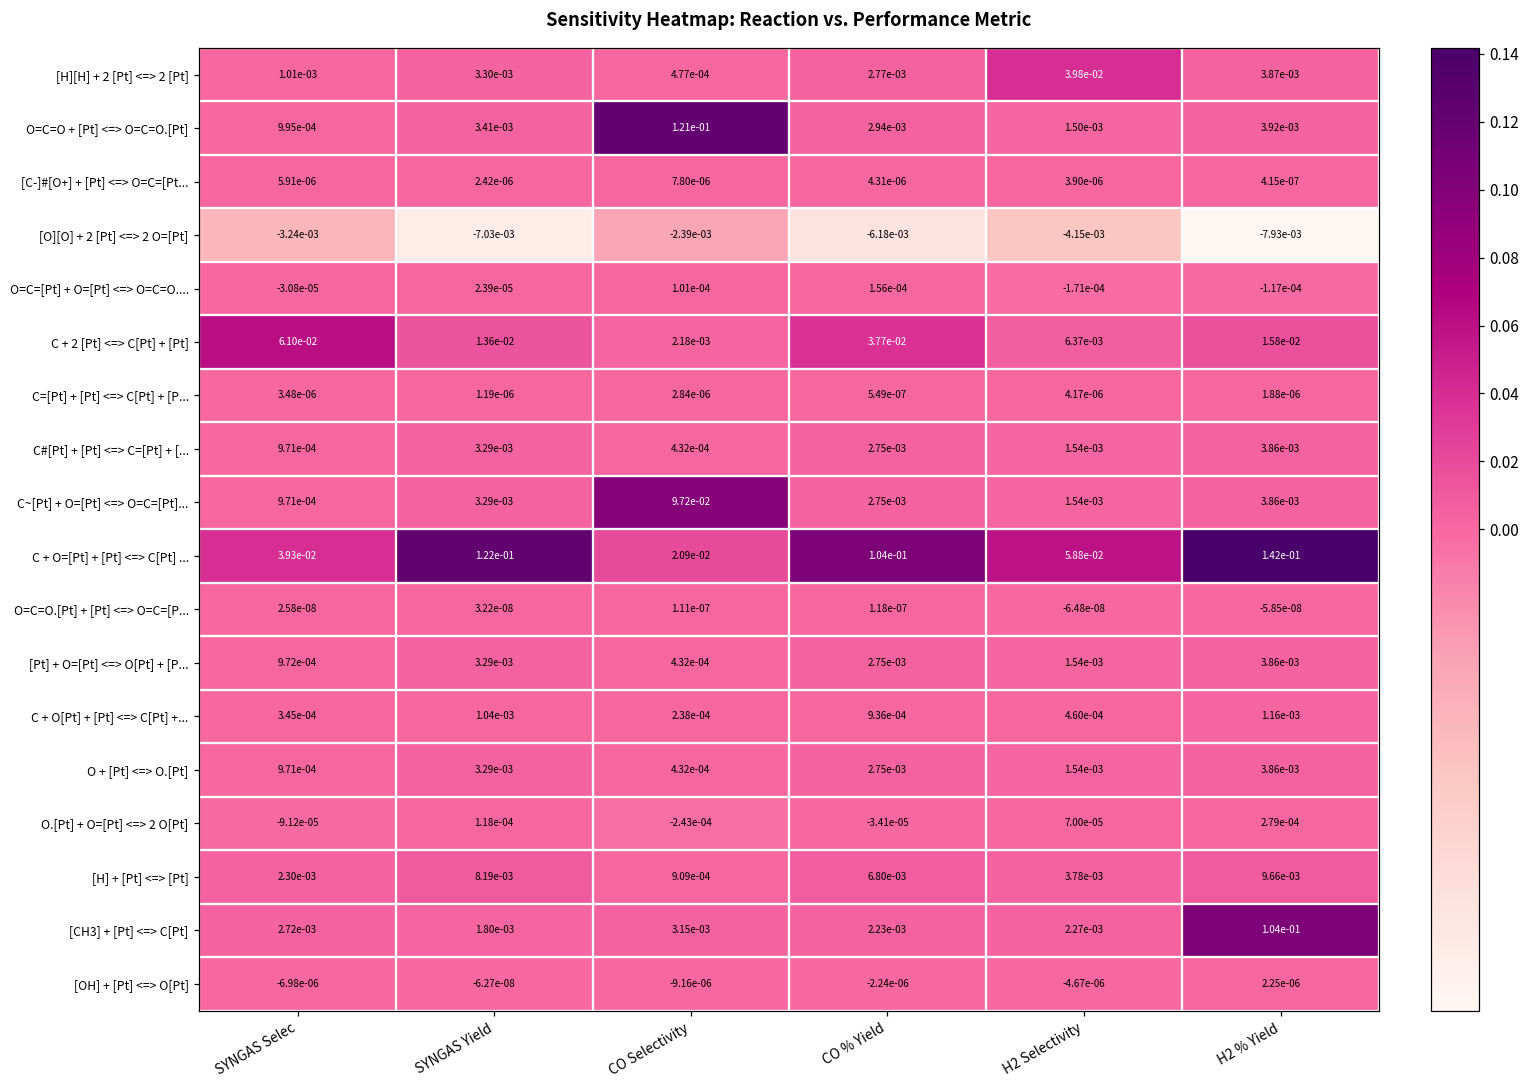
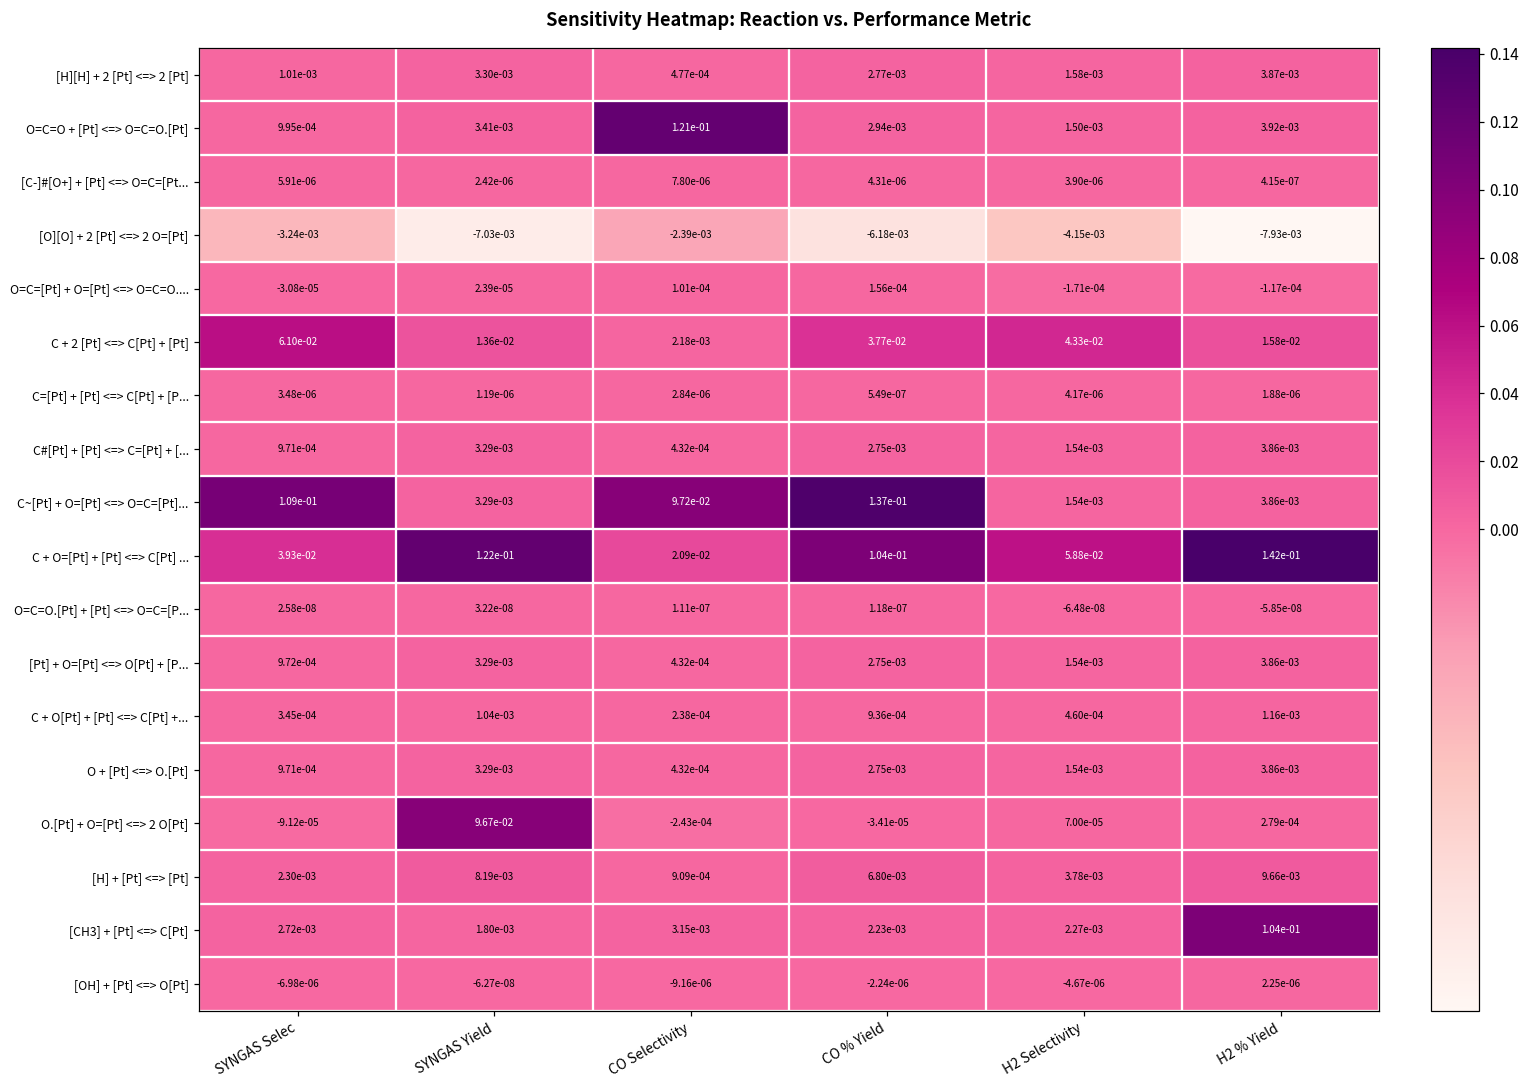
  {
    "[H][H] + 2 [Pt] <=> 2 [Pt]": {
      "SYNGAS Selec": "1.01e-03",
      "SYNGAS Yield": "3.30e-03",
      "CO Selectivity": "4.77e-04",
      "CO % Yield": "2.77e-03",
-     "H2 Selectivity": "3.98e-02",
+     "H2 Selectivity": "1.58e-03",
      "H2 % Yield": "3.87e-03"
    },
    "O=C=O + [Pt] <=> O=C=O.[Pt]": {
      "SYNGAS Selec": "9.95e-04",
      "SYNGAS Yield": "3.41e-03",
      "CO Selectivity": "1.21e-01",
      "CO % Yield": "2.94e-03",
      "H2 Selectivity": "1.50e-03",
      "H2 % Yield": "3.92e-03"
    },
    "[C-]#[O+] + [Pt] <=> O=C=[Pt...": {
      "SYNGAS Selec": "5.91e-06",
      "SYNGAS Yield": "2.42e-06",
      "CO Selectivity": "7.80e-06",
      "CO % Yield": "4.31e-06",
      "H2 Selectivity": "3.90e-06",
      "H2 % Yield": "4.15e-07"
    },
    "[O][O] + 2 [Pt] <=> 2 O=[Pt]": {
      "SYNGAS Selec": "-3.24e-03",
      "SYNGAS Yield": "-7.03e-03",
      "CO Selectivity": "-2.39e-03",
      "CO % Yield": "-6.18e-03",
      "H2 Selectivity": "-4.15e-03",
      "H2 % Yield": "-7.93e-03"
    },
    "O=C=[Pt] + O=[Pt] <=> O=C=O....": {
      "SYNGAS Selec": "-3.08e-05",
      "SYNGAS Yield": "2.39e-05",
      "CO Selectivity": "1.01e-04",
      "CO % Yield": "1.56e-04",
      "H2 Selectivity": "-1.71e-04",
      "H2 % Yield": "-1.17e-04"
    },
    "C + 2 [Pt] <=> C[Pt] + [Pt]": {
      "SYNGAS Selec": "6.10e-02",
      "SYNGAS Yield": "1.36e-02",
      "CO Selectivity": "2.18e-03",
      "CO % Yield": "3.77e-02",
-     "H2 Selectivity": "6.37e-03",
+     "H2 Selectivity": "4.33e-02",
      "H2 % Yield": "1.58e-02"
    },
    "C=[Pt] + [Pt] <=> C[Pt] + [P...": {
      "SYNGAS Selec": "3.48e-06",
      "SYNGAS Yield": "1.19e-06",
      "CO Selectivity": "2.84e-06",
      "CO % Yield": "5.49e-07",
      "H2 Selectivity": "4.17e-06",
      "H2 % Yield": "1.88e-06"
    },
    "C#[Pt] + [Pt] <=> C=[Pt] + [...": {
      "SYNGAS Selec": "9.71e-04",
      "SYNGAS Yield": "3.29e-03",
      "CO Selectivity": "4.32e-04",
      "CO % Yield": "2.75e-03",
      "H2 Selectivity": "1.54e-03",
      "H2 % Yield": "3.86e-03"
    },
    "C~[Pt] + O=[Pt] <=> O=C=[Pt]...": {
-     "SYNGAS Selec": "9.71e-04",
+     "SYNGAS Selec": "1.09e-01",
      "SYNGAS Yield": "3.29e-03",
      "CO Selectivity": "9.72e-02",
-     "CO % Yield": "2.75e-03",
+     "CO % Yield": "1.37e-01",
      "H2 Selectivity": "1.54e-03",
      "H2 % Yield": "3.86e-03"
    },
    "C + O=[Pt] + [Pt] <=> C[Pt] ...": {
      "SYNGAS Selec": "3.93e-02",
      "SYNGAS Yield": "1.22e-01",
      "CO Selectivity": "2.09e-02",
      "CO % Yield": "1.04e-01",
      "H2 Selectivity": "5.88e-02",
      "H2 % Yield": "1.42e-01"
    },
    "O=C=O.[Pt] + [Pt] <=> O=C=[P...": {
      "SYNGAS Selec": "2.58e-08",
      "SYNGAS Yield": "3.22e-08",
      "CO Selectivity": "1.11e-07",
      "CO % Yield": "1.18e-07",
      "H2 Selectivity": "-6.48e-08",
      "H2 % Yield": "-5.85e-08"
    },
    "[Pt] + O=[Pt] <=> O[Pt] + [P...": {
      "SYNGAS Selec": "9.72e-04",
      "SYNGAS Yield": "3.29e-03",
      "CO Selectivity": "4.32e-04",
      "CO % Yield": "2.75e-03",
      "H2 Selectivity": "1.54e-03",
      "H2 % Yield": "3.86e-03"
    },
    "C + O[Pt] + [Pt] <=> C[Pt] +...": {
      "SYNGAS Selec": "3.45e-04",
      "SYNGAS Yield": "1.04e-03",
      "CO Selectivity": "2.38e-04",
      "CO % Yield": "9.36e-04",
      "H2 Selectivity": "4.60e-04",
      "H2 % Yield": "1.16e-03"
    },
    "O + [Pt] <=> O.[Pt]": {
      "SYNGAS Selec": "9.71e-04",
      "SYNGAS Yield": "3.29e-03",
      "CO Selectivity": "4.32e-04",
      "CO % Yield": "2.75e-03",
      "H2 Selectivity": "1.54e-03",
      "H2 % Yield": "3.86e-03"
    },
    "O.[Pt] + O=[Pt] <=> 2 O[Pt]": {
      "SYNGAS Selec": "-9.12e-05",
-     "SYNGAS Yield": "1.18e-04",
+     "SYNGAS Yield": "9.67e-02",
      "CO Selectivity": "-2.43e-04",
      "CO % Yield": "-3.41e-05",
      "H2 Selectivity": "7.00e-05",
      "H2 % Yield": "2.79e-04"
    },
    "[H] + [Pt] <=> [Pt]": {
      "SYNGAS Selec": "2.30e-03",
      "SYNGAS Yield": "8.19e-03",
      "CO Selectivity": "9.09e-04",
      "CO % Yield": "6.80e-03",
      "H2 Selectivity": "3.78e-03",
      "H2 % Yield": "9.66e-03"
    },
    "[CH3] + [Pt] <=> C[Pt]": {
      "SYNGAS Selec": "2.72e-03",
      "SYNGAS Yield": "1.80e-03",
      "CO Selectivity": "3.15e-03",
      "CO % Yield": "2.23e-03",
      "H2 Selectivity": "2.27e-03",
      "H2 % Yield": "1.04e-01"
    },
    "[OH] + [Pt] <=> O[Pt]": {
      "SYNGAS Selec": "-6.98e-06",
      "SYNGAS Yield": "-6.27e-08",
      "CO Selectivity": "-9.16e-06",
      "CO % Yield": "-2.24e-06",
      "H2 Selectivity": "-4.67e-06",
      "H2 % Yield": "2.25e-06"
    }
  }
